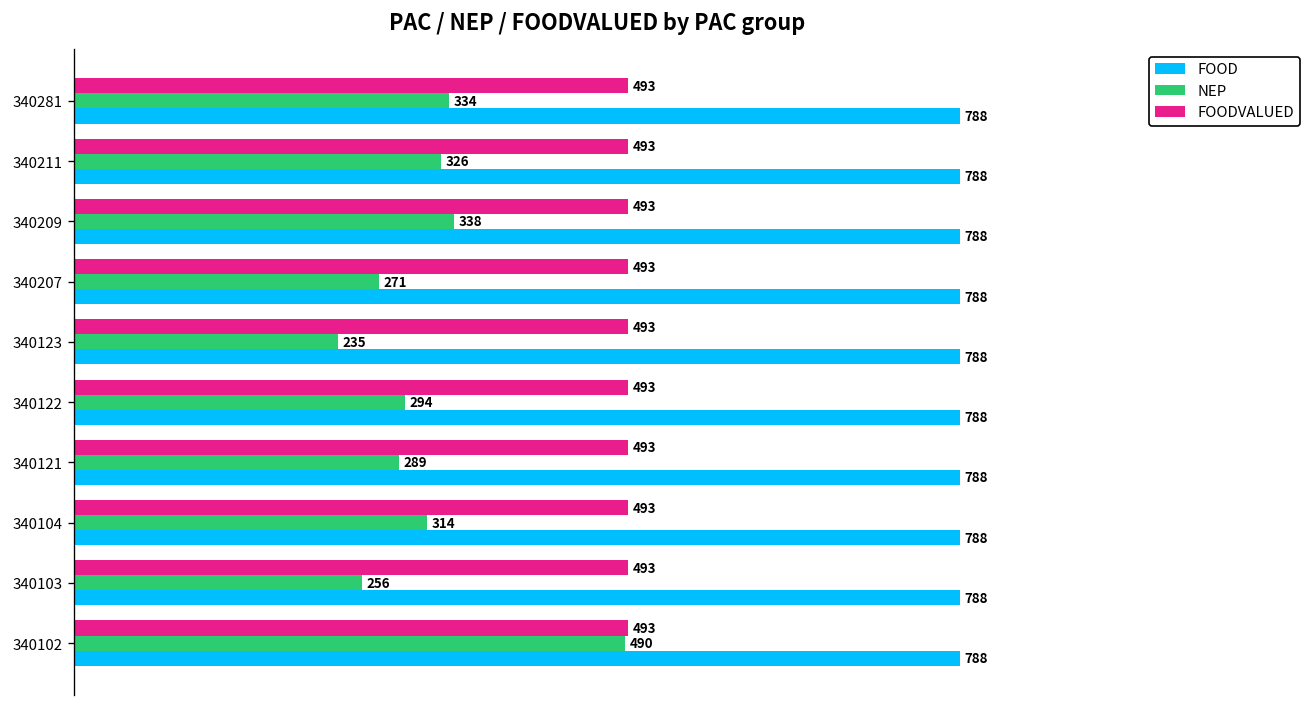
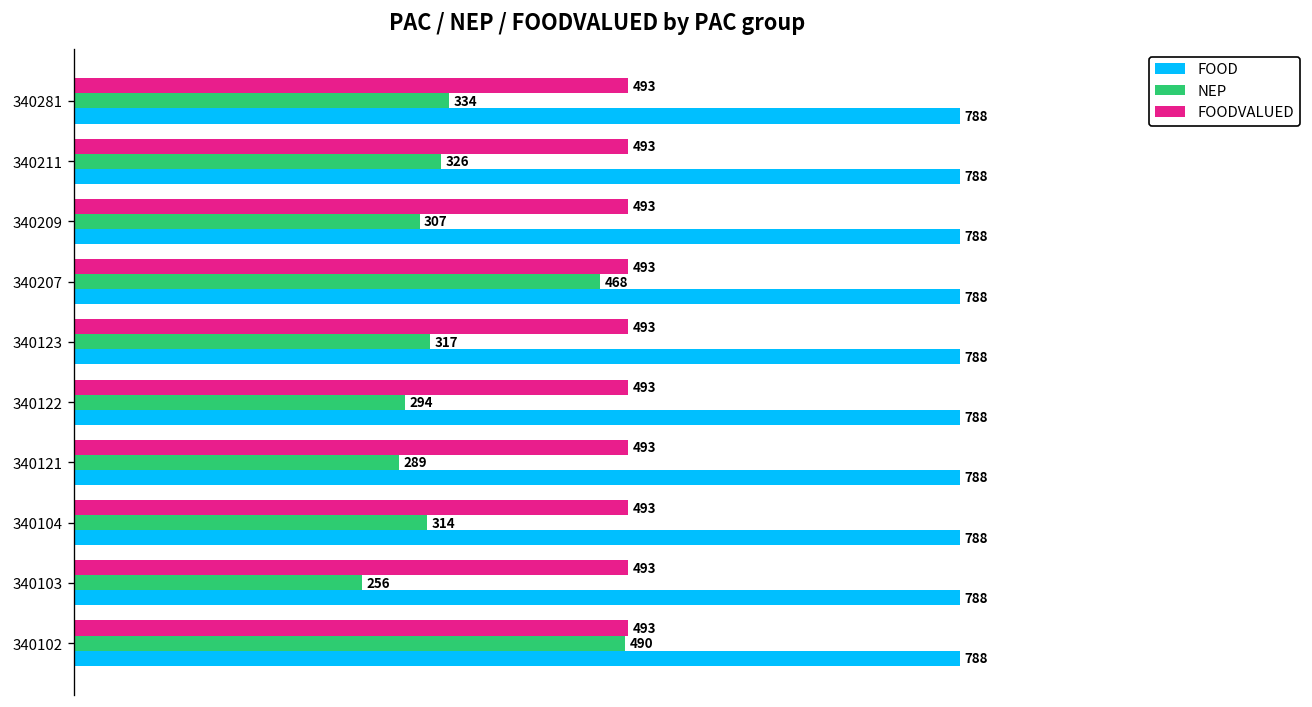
  {
    "FOOD": {
      "340281": 788,
      "340211": 788,
      "340209": 788,
      "340207": 788,
      "340123": 788,
      "340122": 788,
      "340121": 788,
      "340104": 788,
      "340103": 788,
      "340102": 788
    },
    "NEP": {
      "340281": 334,
      "340211": 326,
-     "340209": 338,
-     "340207": 271,
-     "340123": 235,
+     "340209": 307,
+     "340207": 468,
+     "340123": 317,
      "340122": 294,
      "340121": 289,
      "340104": 314,
      "340103": 256,
      "340102": 490
    },
    "FOODVALUED": {
      "340281": 493,
      "340211": 493,
      "340209": 493,
      "340207": 493,
      "340123": 493,
      "340122": 493,
      "340121": 493,
      "340104": 493,
      "340103": 493,
      "340102": 493
    }
  }
